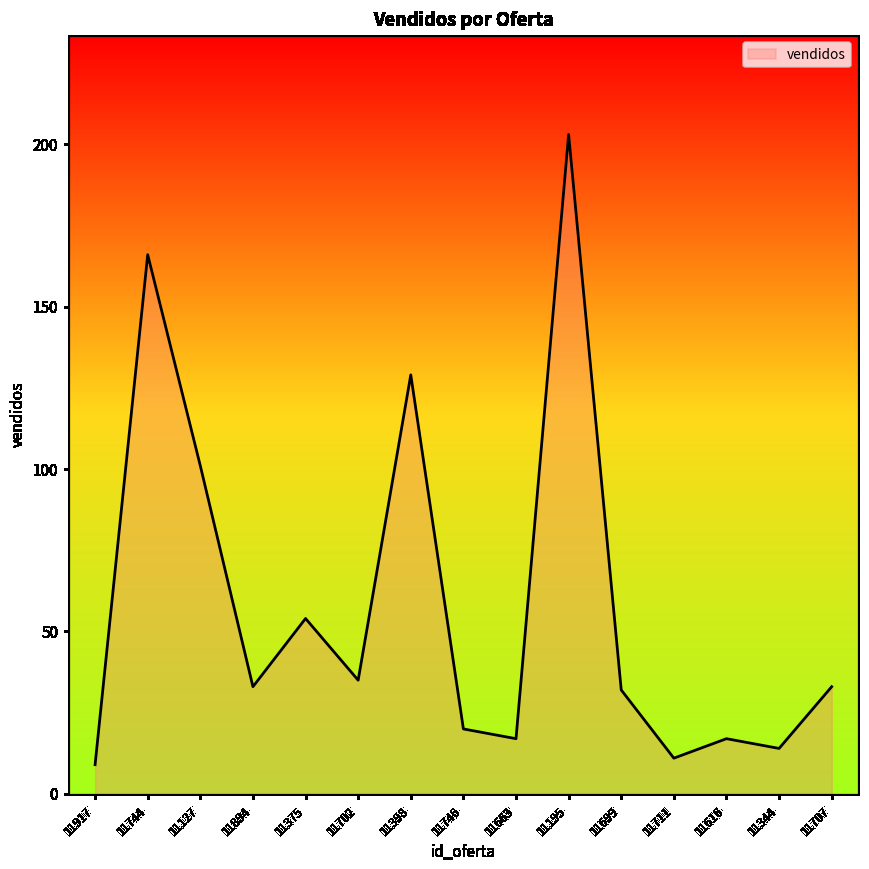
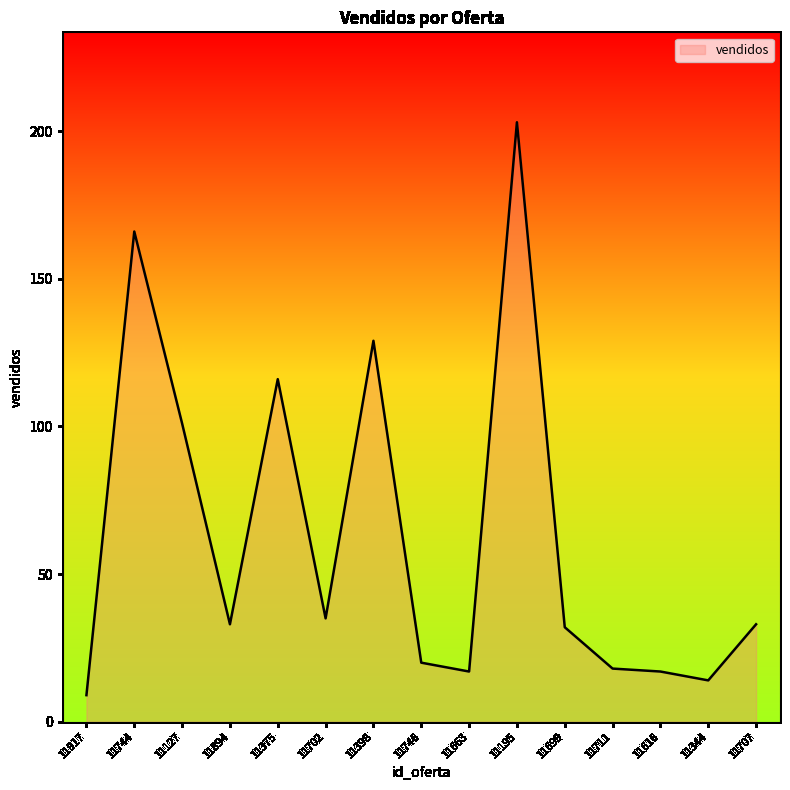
  {
    "11917": 9,
    "11744": 166,
    "11127": 101,
    "11894": 33,
-   "11375": 54,
+   "11375": 116,
    "11702": 35,
    "11398": 129,
    "11746": 20,
    "11663": 17,
    "11195": 203,
    "11699": 32,
-   "11711": 11,
+   "11711": 18,
    "11616": 17,
    "11344": 14,
    "11707": 33
  }
